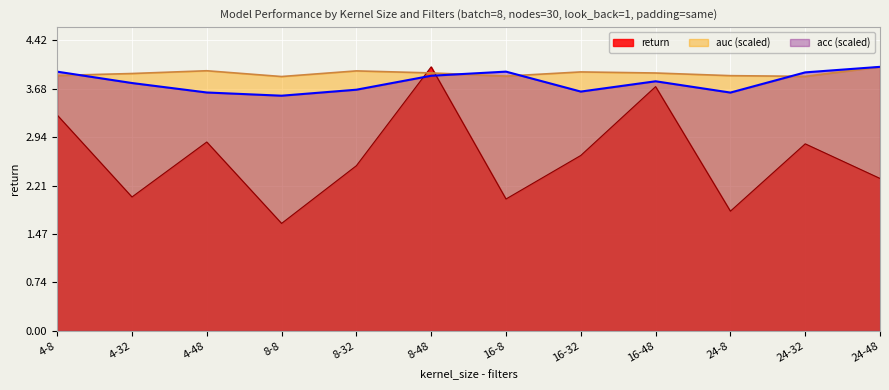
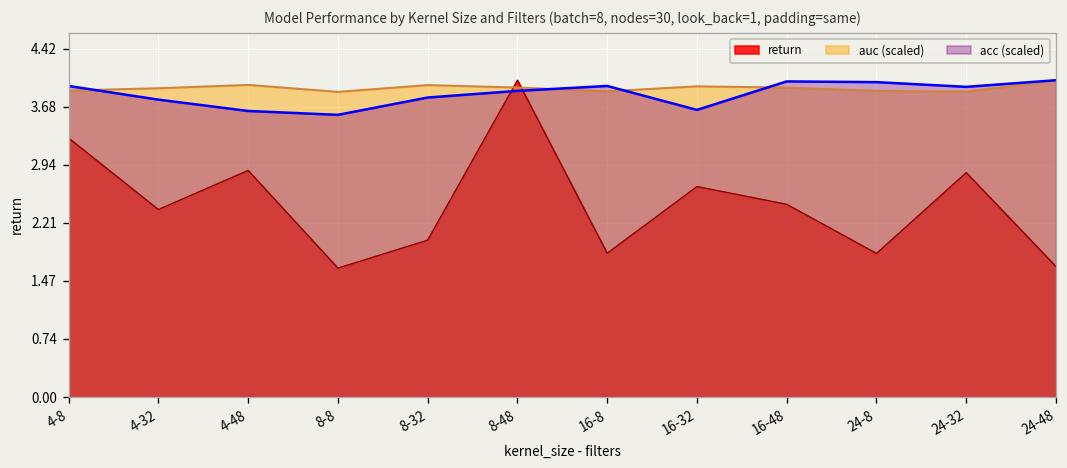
  {
    "return": {
      "4-8": 3.3,
-     "4-32": 2.0,
+     "4-32": 2.4,
      "4-48": 2.9,
      "8-8": 1.6,
-     "8-32": 2.5,
+     "8-32": 2.0,
      "8-48": 4.0,
-     "16-8": 2.0,
+     "16-8": 1.8,
      "16-32": 2.7,
-     "16-48": 3.7,
+     "16-48": 2.4,
      "24-8": 1.8,
      "24-32": 2.8,
-     "24-48": 2.3
+     "24-48": 1.7
    },
    "auc (scaled)": {
      "4-8": 3.9,
      "4-32": 3.9,
      "4-48": 4.0,
      "8-8": 3.9,
      "8-32": 4.0,
      "8-48": 3.9,
      "16-8": 3.9,
      "16-32": 3.9,
      "16-48": 3.9,
      "24-8": 3.9,
      "24-32": 3.9
    },
    "acc (scaled)": {
      "4-8": 3.9,
      "4-32": 3.8,
      "4-48": 3.6,
      "8-8": 3.6,
-     "8-32": 3.7,
+     "8-32": 3.8,
      "8-48": 3.9,
      "16-8": 3.9,
      "16-32": 3.6,
-     "16-48": 3.8,
-     "24-8": 3.6,
+     "16-48": 4.0,
+     "24-8": 4.0,
      "24-32": 3.9
    }
  }
